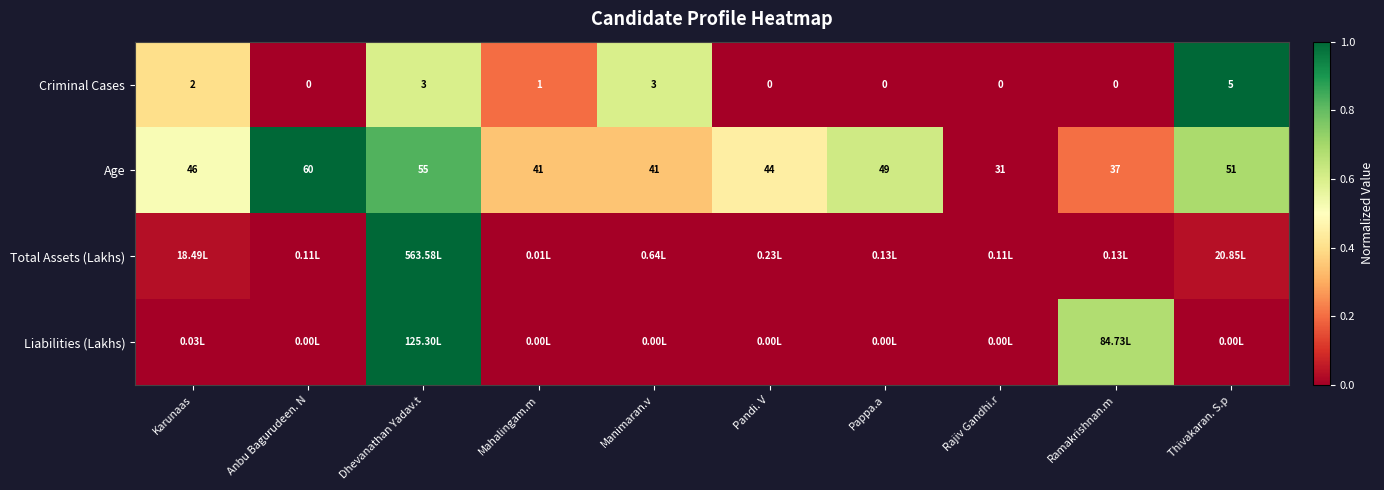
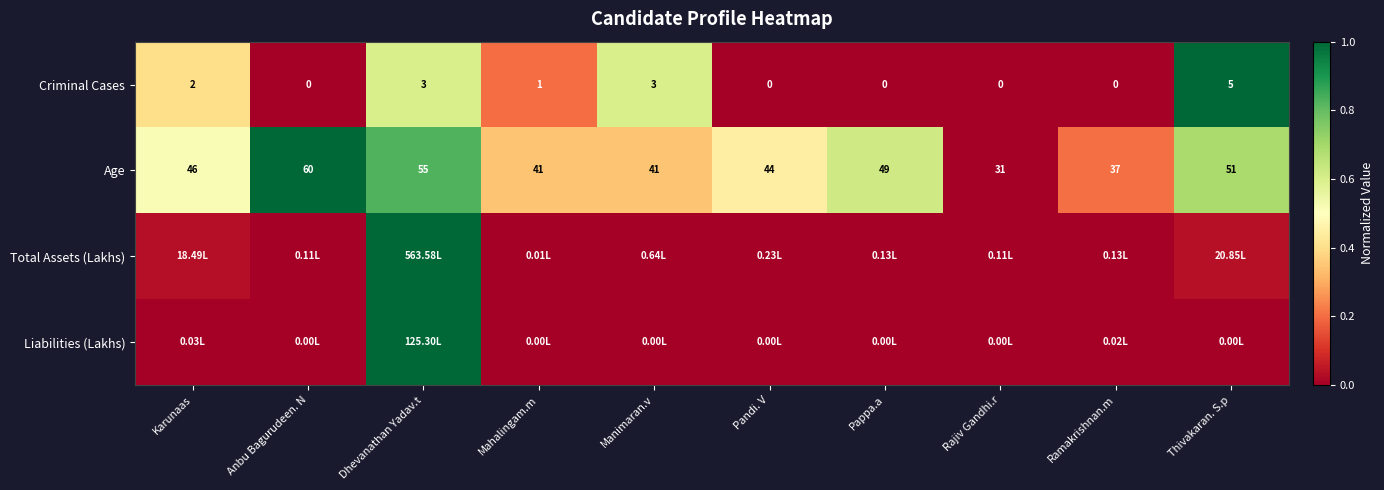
  {
    "Criminal Cases": {
      "Karunaas": "2",
      "Anbu Bagurudeen. N": "0",
      "Dhevanathan Yadav.t": "3",
      "Mahalingam.m": "1",
      "Manimaran.v": "3",
      "Pandi. V": "0",
      "Pappa.a": "0",
      "Rajiv Gandhi.r": "0",
      "Ramakrishnan.m": "0",
      "Thivakaran. S.p": "5"
    },
    "Age": {
      "Karunaas": "46",
      "Anbu Bagurudeen. N": "60",
      "Dhevanathan Yadav.t": "55",
      "Mahalingam.m": "41",
      "Manimaran.v": "41",
      "Pandi. V": "44",
      "Pappa.a": "49",
      "Rajiv Gandhi.r": "31",
      "Ramakrishnan.m": "37",
      "Thivakaran. S.p": "51"
    },
    "Total Assets (Lakhs)": {
      "Karunaas": "18.49L",
      "Anbu Bagurudeen. N": "0.11L",
      "Dhevanathan Yadav.t": "563.58L",
      "Mahalingam.m": "0.01L",
      "Manimaran.v": "0.64L",
      "Pandi. V": "0.23L",
      "Pappa.a": "0.13L",
      "Rajiv Gandhi.r": "0.11L",
      "Ramakrishnan.m": "0.13L",
      "Thivakaran. S.p": "20.85L"
    },
    "Liabilities (Lakhs)": {
      "Karunaas": "0.03L",
      "Anbu Bagurudeen. N": "0.00L",
      "Dhevanathan Yadav.t": "125.30L",
      "Mahalingam.m": "0.00L",
      "Manimaran.v": "0.00L",
      "Pandi. V": "0.00L",
      "Pappa.a": "0.00L",
      "Rajiv Gandhi.r": "0.00L",
-     "Ramakrishnan.m": "84.73L",
+     "Ramakrishnan.m": "0.02L",
      "Thivakaran. S.p": "0.00L"
    }
  }
